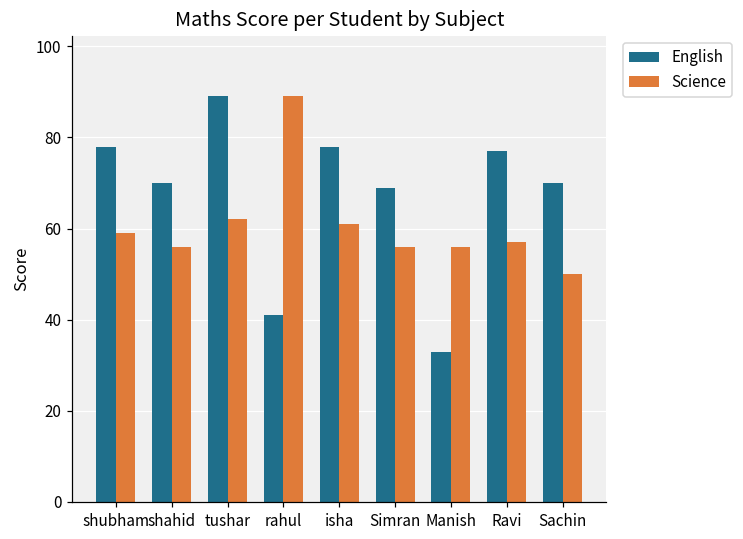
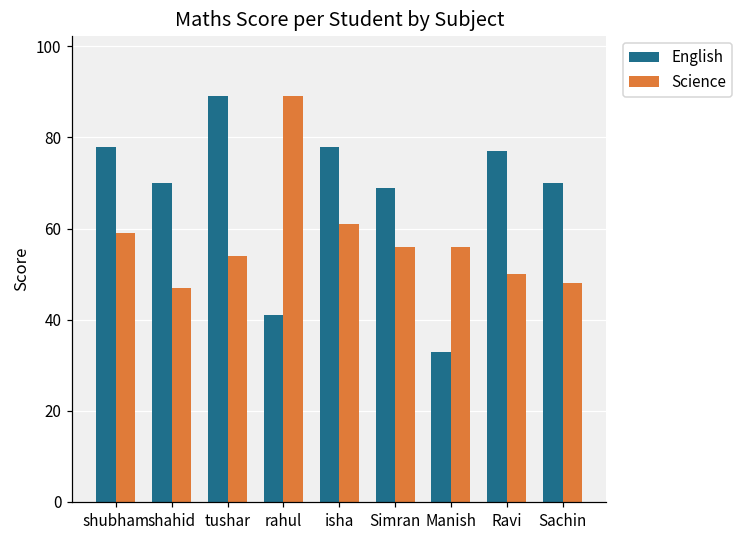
  {
    "English": {
      "shubham": 78,
      "shahid": 70,
      "tushar": 89,
      "rahul": 41,
      "isha": 78,
      "Simran": 69,
      "Manish": 33,
      "Ravi": 77,
      "Sachin": 70
    },
    "Science": {
      "shubham": 59,
-     "shahid": 56,
-     "tushar": 62,
+     "shahid": 47,
+     "tushar": 54,
      "rahul": 89,
      "isha": 61,
      "Simran": 56,
      "Manish": 56,
-     "Ravi": 57,
-     "Sachin": 50
+     "Ravi": 50,
+     "Sachin": 48
    }
  }
